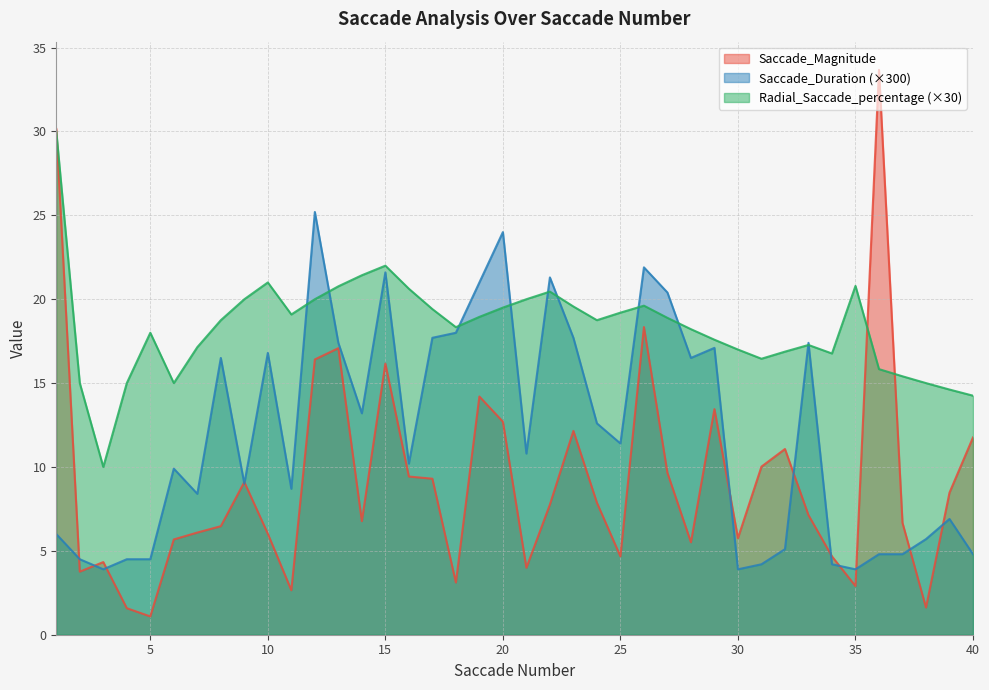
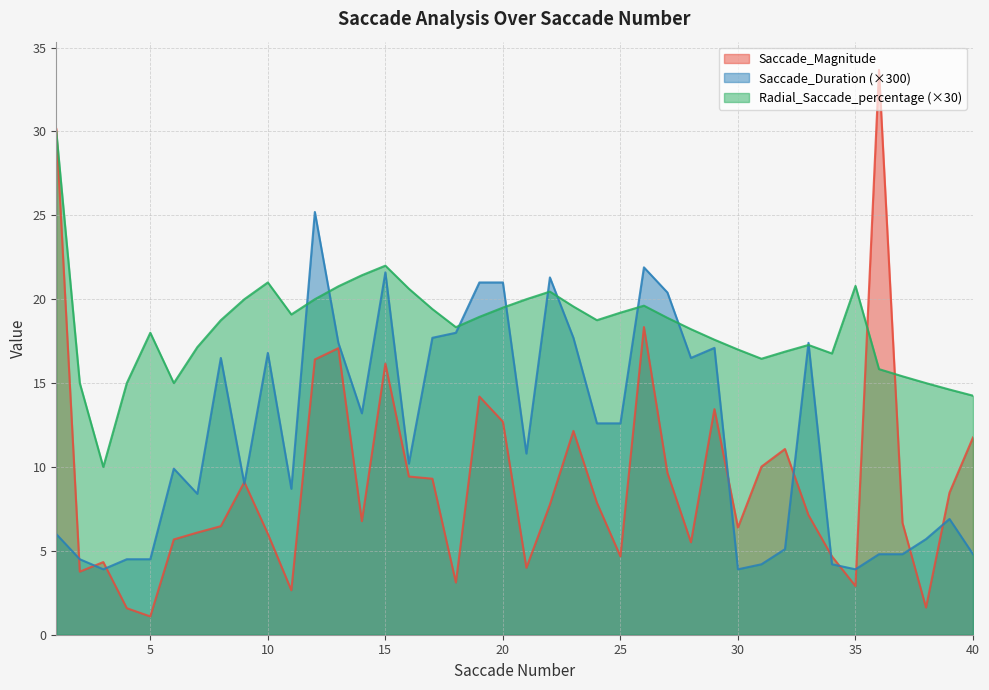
  {
    "Saccade_Magnitude": {
      "5": 1.1,
      "10": 6.0,
      "15": 16.2,
      "20": 12.7,
      "25": 4.7,
-     "30": 5.8,
+     "30": 6.4,
      "35": 2.9,
      "40": 11.8
    },
    "Saccade_Duration (×300)": {
      "5": 4.5,
      "10": 16.8,
      "15": 21.6,
-     "20": 24.0,
-     "25": 11.4,
+     "20": 21.0,
+     "25": 12.6,
      "30": 3.9,
      "35": 3.9,
      "40": 4.8
    },
    "Radial_Saccade_percentage (×30)": {
      "5": 18.0,
      "10": 21.0,
      "15": 22.0,
      "20": 19.5,
      "25": 19.2,
      "30": 17.0,
      "35": 20.8,
      "40": 14.3
    }
  }
